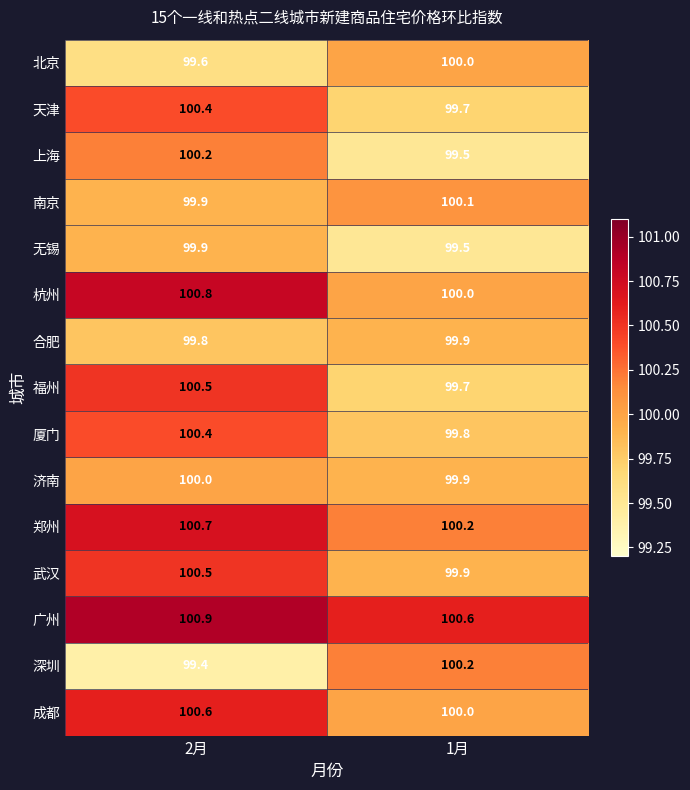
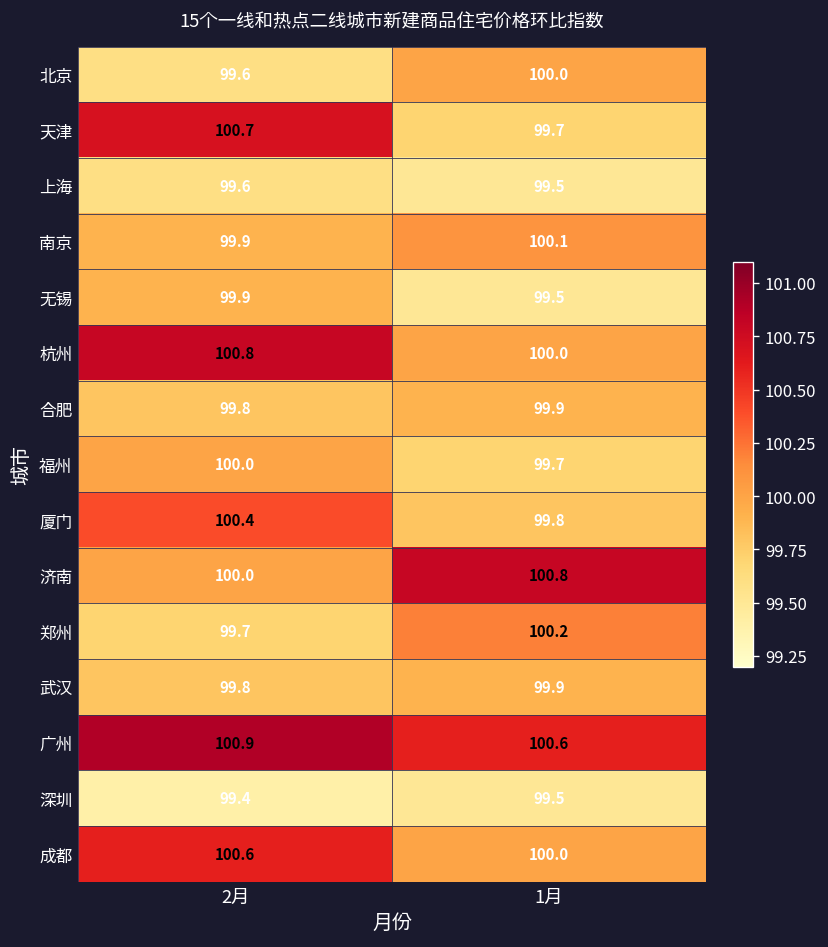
  {
    "北京": {
      "2月": 99.6,
      "1月": 100.0
    },
    "天津": {
-     "2月": 100.4,
+     "2月": 100.7,
      "1月": 99.7
    },
    "上海": {
-     "2月": 100.2,
+     "2月": 99.6,
      "1月": 99.5
    },
    "南京": {
      "2月": 99.9,
      "1月": 100.1
    },
    "无锡": {
      "2月": 99.9,
      "1月": 99.5
    },
    "杭州": {
      "2月": 100.8,
      "1月": 100.0
    },
    "合肥": {
      "2月": 99.8,
      "1月": 99.9
    },
    "福州": {
-     "2月": 100.5,
+     "2月": 100.0,
      "1月": 99.7
    },
    "厦门": {
      "2月": 100.4,
      "1月": 99.8
    },
    "济南": {
      "2月": 100.0,
-     "1月": 99.9
+     "1月": 100.8
    },
    "郑州": {
-     "2月": 100.7,
+     "2月": 99.7,
      "1月": 100.2
    },
    "武汉": {
-     "2月": 100.5,
+     "2月": 99.8,
      "1月": 99.9
    },
    "广州": {
      "2月": 100.9,
      "1月": 100.6
    },
    "深圳": {
      "2月": 99.4,
-     "1月": 100.2
+     "1月": 99.5
    },
    "成都": {
      "2月": 100.6,
      "1月": 100.0
    }
  }
